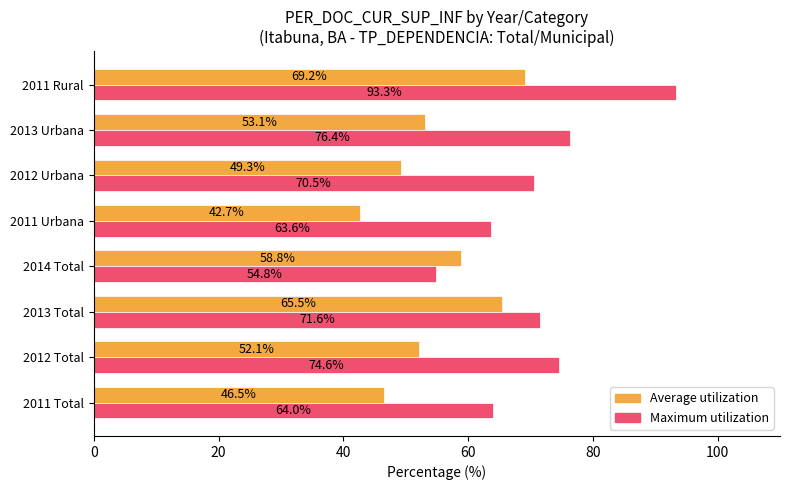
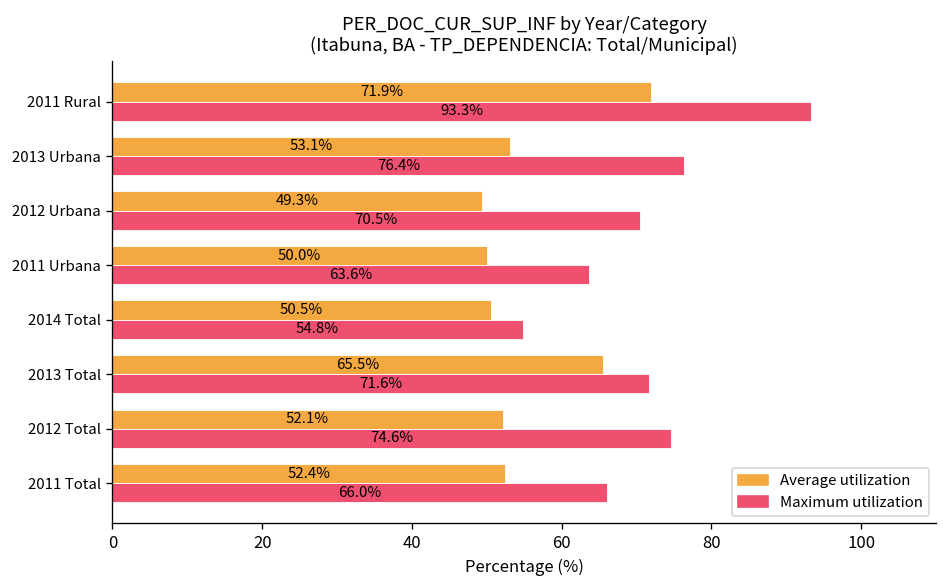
  {
    "Average utilization": {
-     "2011 Rural": "69.2%",
+     "2011 Rural": "71.9%",
      "2013 Urbana": "53.1%",
      "2012 Urbana": "49.3%",
-     "2011 Urbana": "42.7%",
-     "2014 Total": "58.8%",
+     "2011 Urbana": "50.0%",
+     "2014 Total": "50.5%",
      "2013 Total": "65.5%",
      "2012 Total": "52.1%",
-     "2011 Total": "46.5%"
+     "2011 Total": "52.4%"
    },
    "Maximum utilization": {
      "2011 Rural": "93.3%",
      "2013 Urbana": "76.4%",
      "2012 Urbana": "70.5%",
      "2011 Urbana": "63.6%",
      "2014 Total": "54.8%",
      "2013 Total": "71.6%",
      "2012 Total": "74.6%",
-     "2011 Total": "64.0%"
+     "2011 Total": "66.0%"
    }
  }
